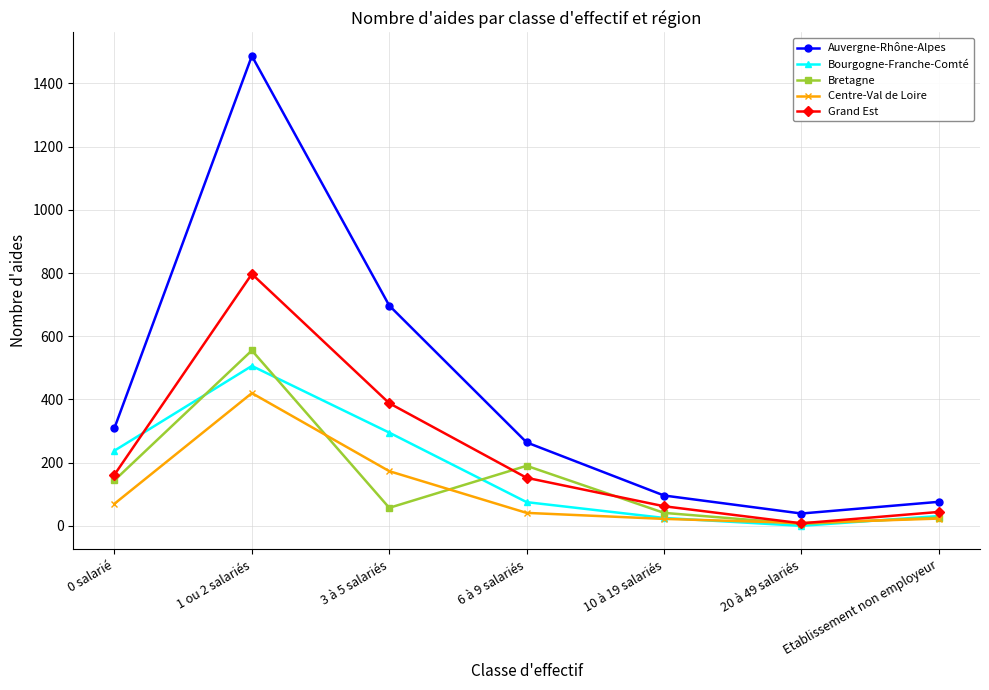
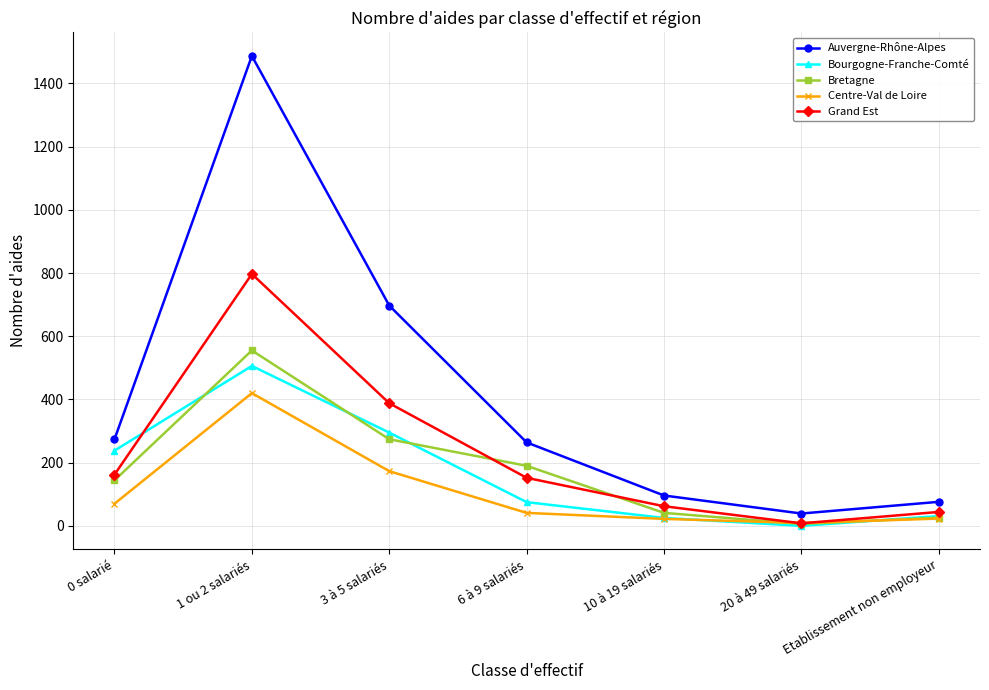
  {
    "Auvergne-Rhône-Alpes": {
-     "0 salarié": 310,
+     "0 salarié": 270,
      "1 ou 2 salariés": 1490,
      "3 à 5 salariés": 700,
      "6 à 9 salariés": 260,
      "10 à 19 salariés": 100,
      "20 à 49 salariés": 40,
      "Etablissement non employeur": 80
    },
    "Bourgogne-Franche-Comté": {
      "0 salarié": 240,
      "1 ou 2 salariés": 510,
      "3 à 5 salariés": 300,
      "6 à 9 salariés": 80
    },
    "Bretagne": {
      "0 salarié": 140,
      "1 ou 2 salariés": 560,
-     "3 à 5 salariés": 60,
+     "3 à 5 salariés": 270,
      "6 à 9 salariés": 190,
      "10 à 19 salariés": 40
    },
    "Centre-Val de Loire": {
      "0 salarié": 70,
      "1 ou 2 salariés": 420,
      "3 à 5 salariés": 170,
      "6 à 9 salariés": 40
    },
    "Grand Est": {
      "0 salarié": 160,
      "1 ou 2 salariés": 800,
      "3 à 5 salariés": 390,
      "6 à 9 salariés": 150,
      "10 à 19 salariés": 60,
      "Etablissement non employeur": 40
    }
  }
